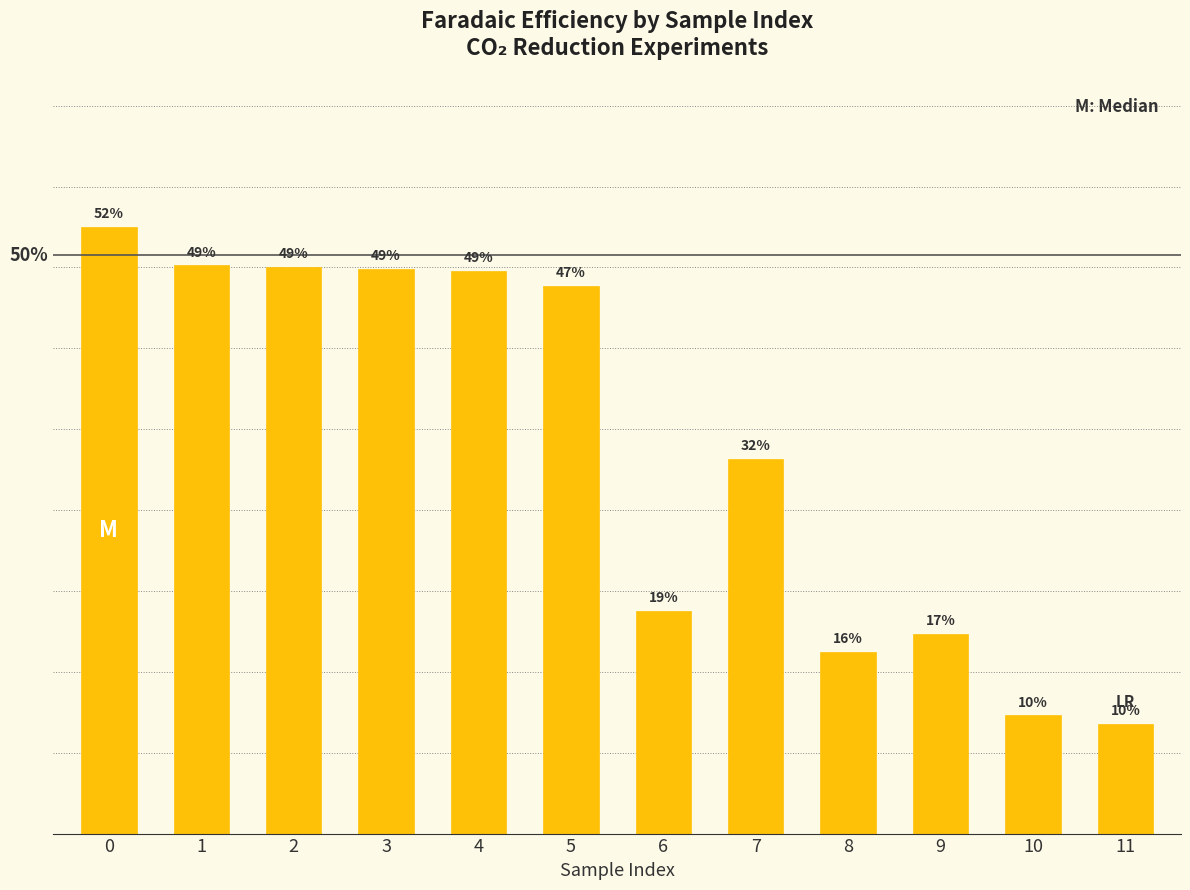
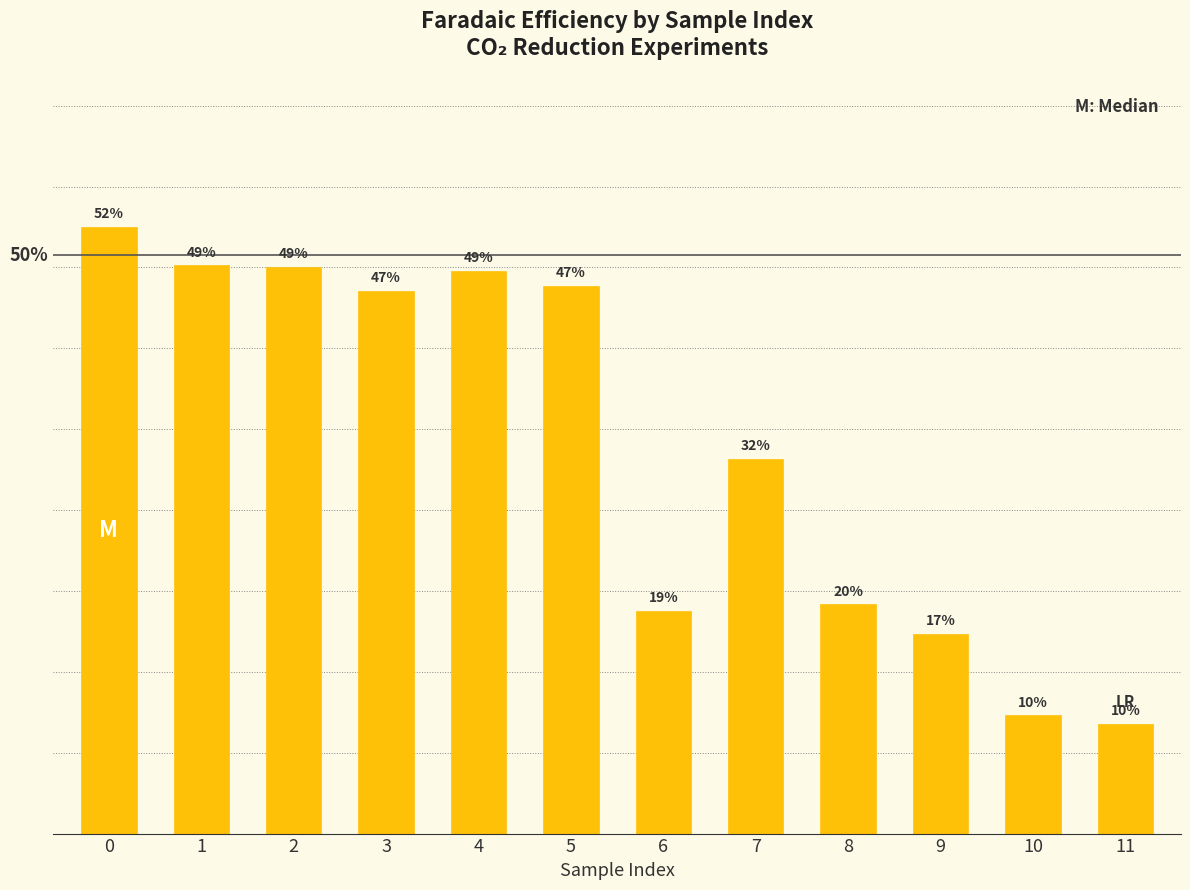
  {
    "0": "52%",
    "1": "49%",
    "2": "49%",
-   "3": "49%",
+   "3": "47%",
    "4": "49%",
    "5": "47%",
    "6": "19%",
    "7": "32%",
-   "8": "16%",
+   "8": "20%",
    "9": "17%",
    "10": "10%"
  }
